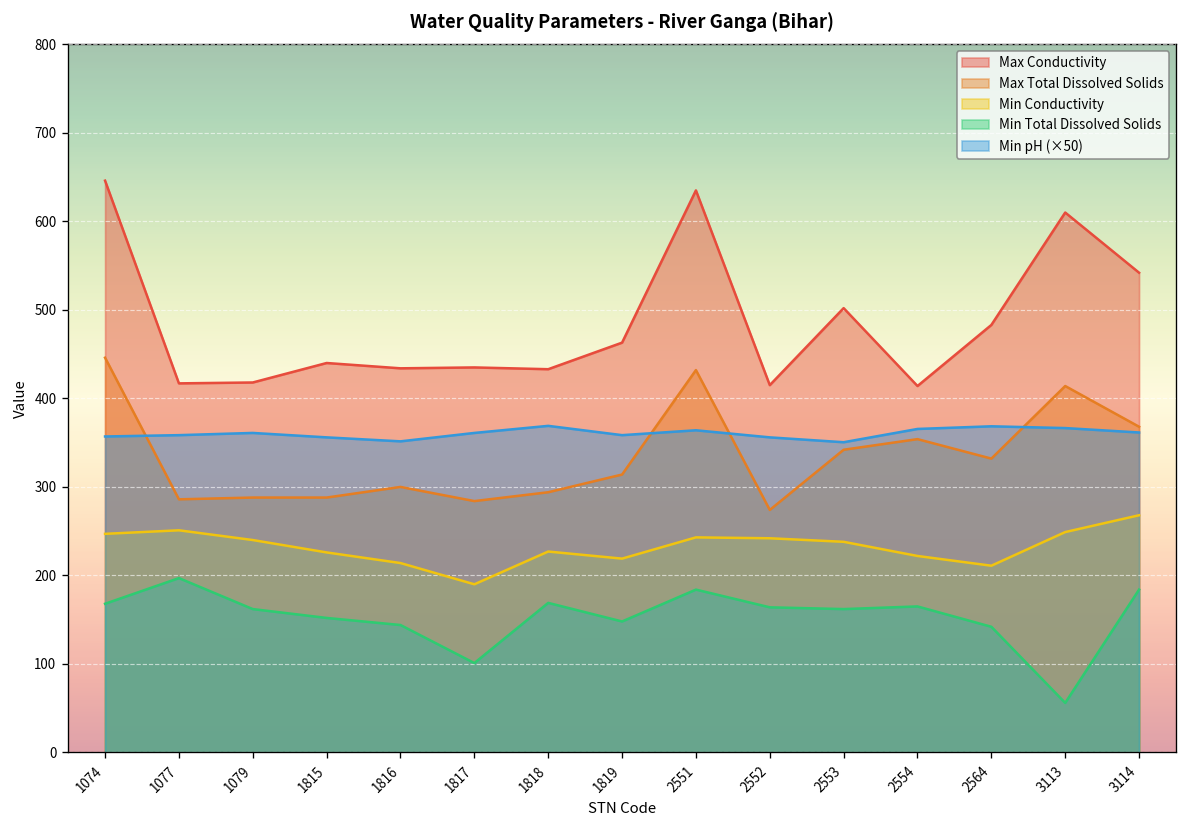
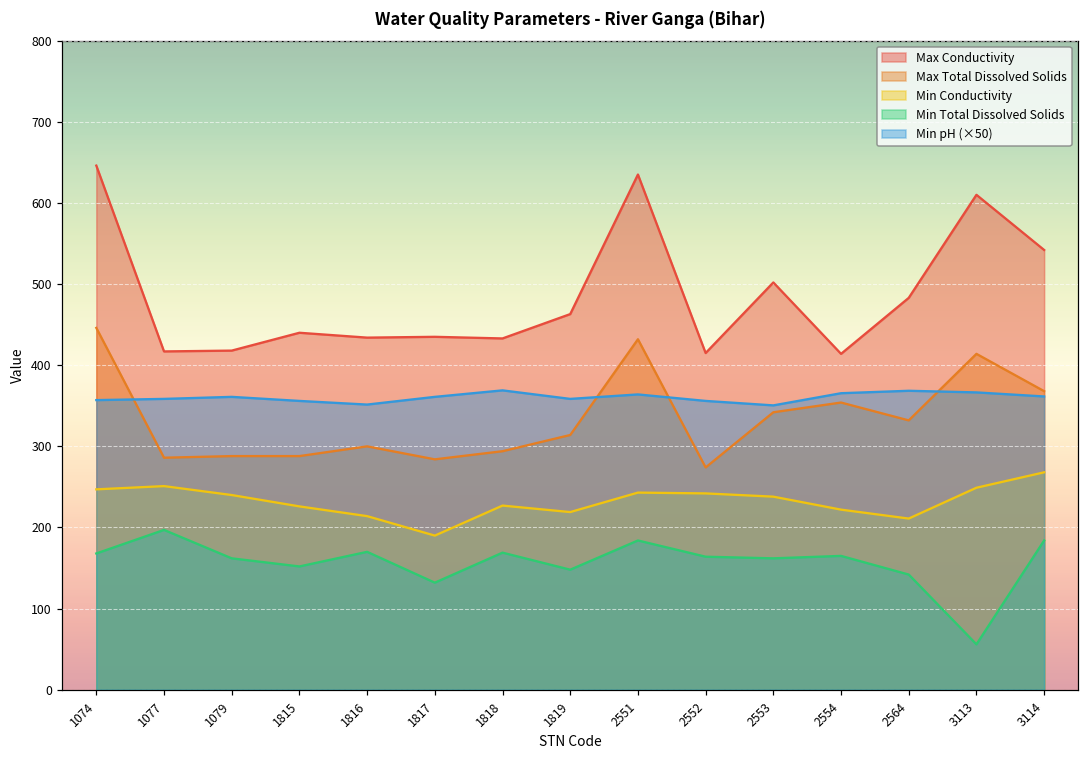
  {
    "Min Total Dissolved Solids": {
      "1074": 170,
      "1077": 200,
      "1079": 160,
      "1815": 150,
-     "1816": 140,
-     "1817": 100,
+     "1816": 170,
+     "1817": 130,
      "1818": 170,
      "1819": 150,
      "2551": 180,
      "2552": 160,
      "2553": 160,
      "2554": 170,
      "2564": 140,
      "3113": 60,
      "3114": 180
    },
    "Min pH (×50)": {
      "1074": 360,
      "1077": 360,
      "1079": 360,
      "1815": 360,
      "1816": 350,
      "1817": 360,
      "1818": 370,
      "1819": 360,
      "2551": 360,
      "2552": 360,
      "2553": 350,
      "2554": 370,
      "2564": 370,
      "3113": 370,
      "3114": 360
    }
  }
